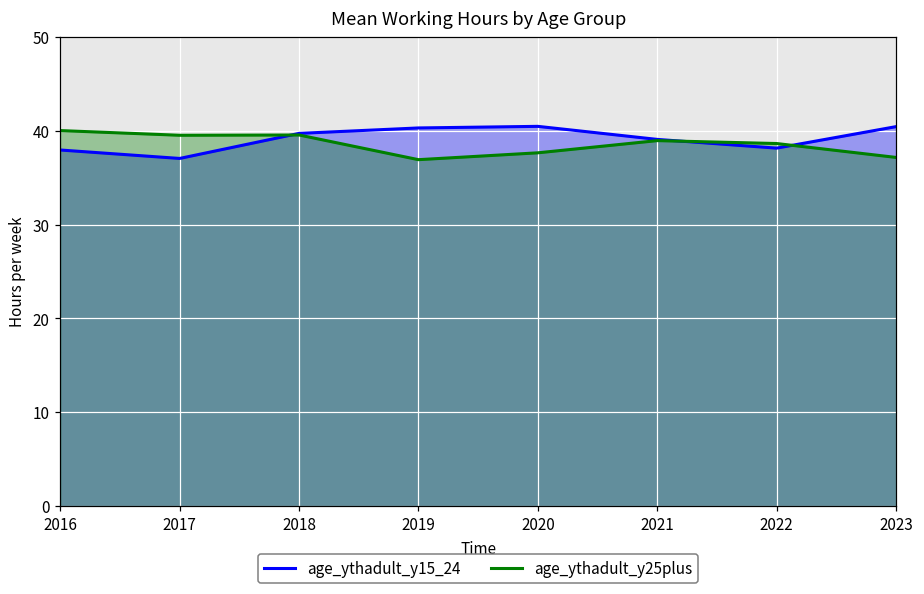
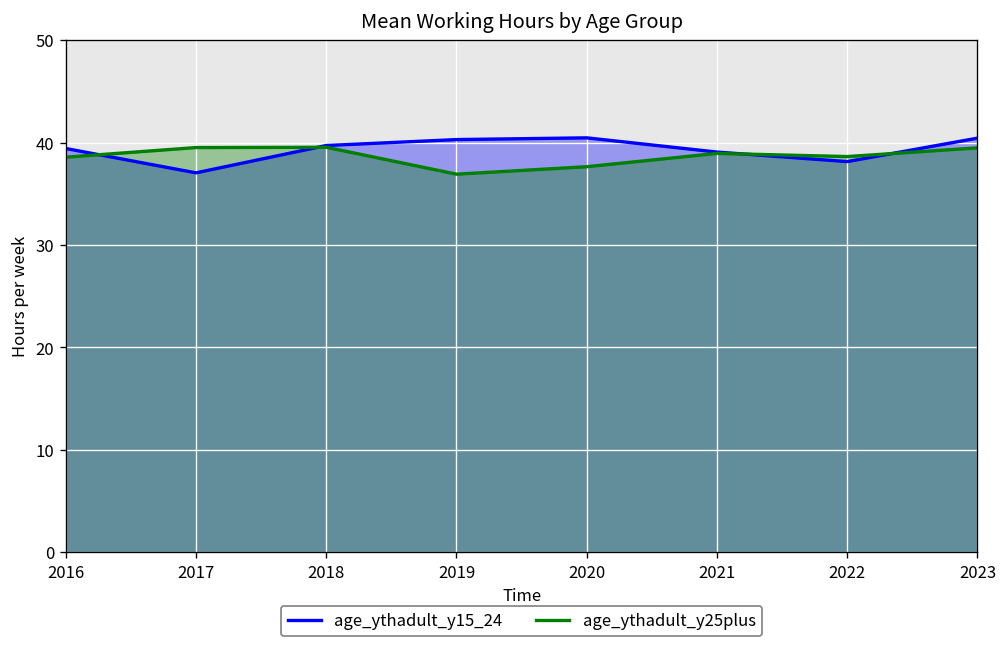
  {
    "age_ythadult_y15_24": {
-     "2016": 38,
+     "2016": 39,
      "2017": 37,
      "2019": 40,
      "2020": 40,
      "2022": 38,
      "2023": 40
    },
    "age_ythadult_y25plus": {
-     "2016": 40,
+     "2016": 39,
      "2017": 40,
      "2019": 37,
      "2020": 38,
      "2022": 39,
-     "2023": 37
+     "2023": 39
    }
  }
